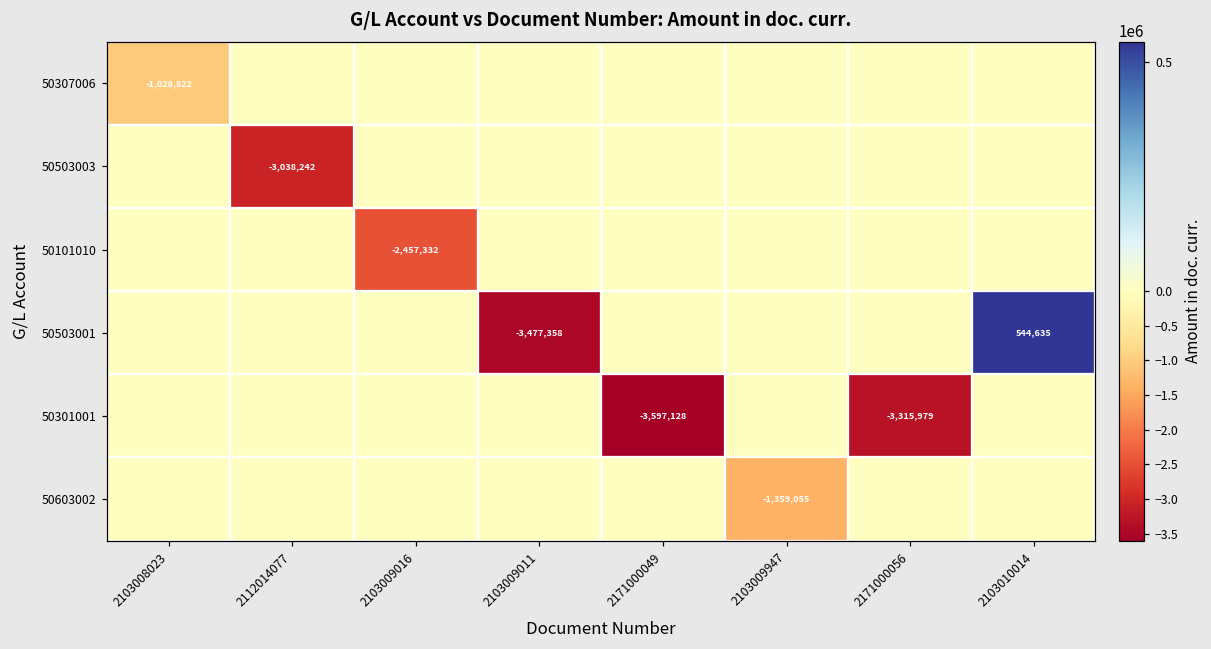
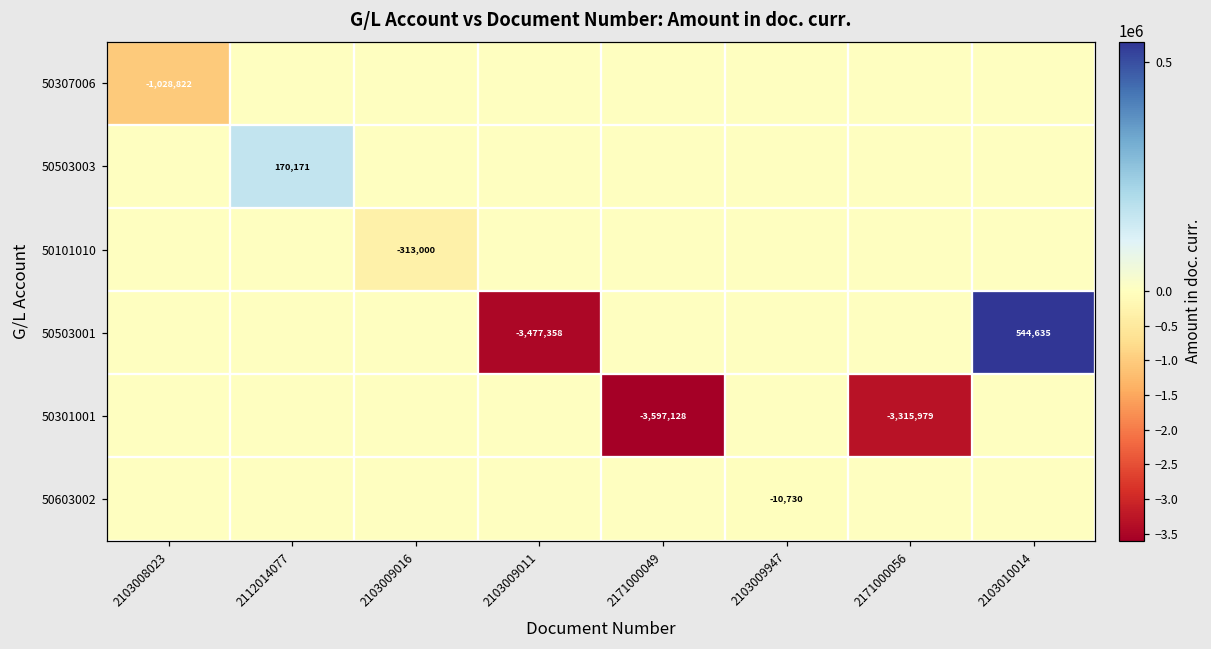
  {
    "50307006": {
      "2103008023": "-1,028,822"
    },
    "50503003": {
-     "2112014077": "-3,038,242"
+     "2112014077": "170,171"
    },
    "50101010": {
-     "2103009016": "-2,457,332"
+     "2103009016": "-313,000"
    },
    "50503001": {
      "2103009011": "-3,477,358",
      "2103010014": "544,635"
    },
    "50301001": {
      "2171000049": "-3,597,128",
      "2171000056": "-3,315,979"
    },
    "50603002": {
-     "2103009947": "-1,359,055"
+     "2103009947": "-10,730"
    }
  }
